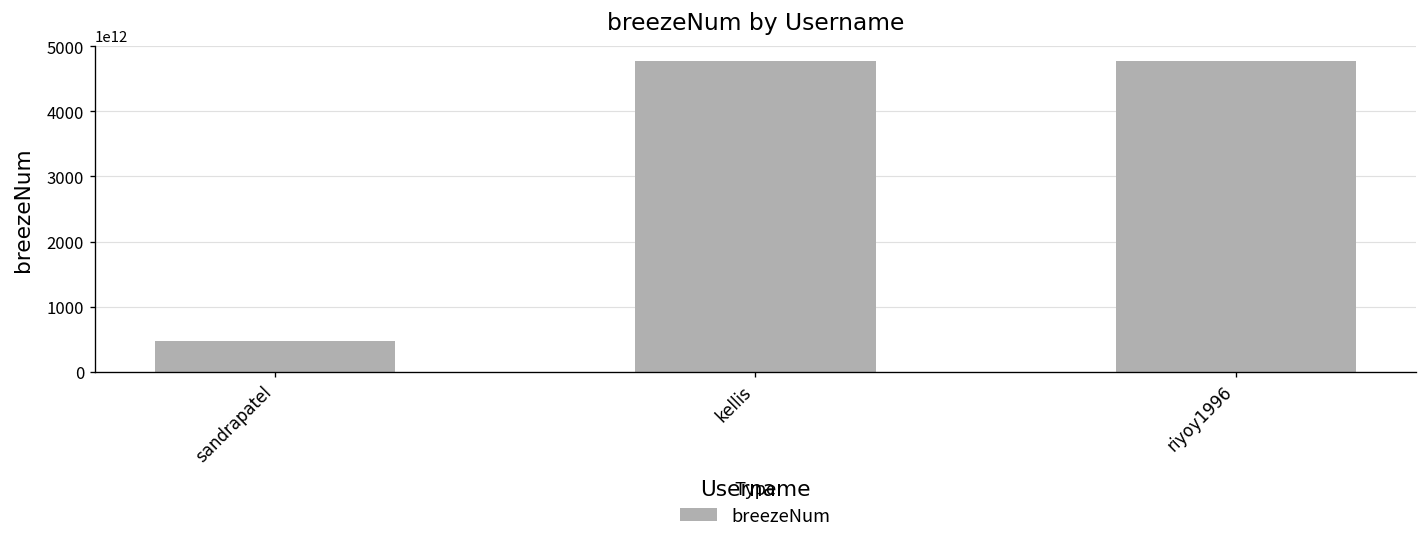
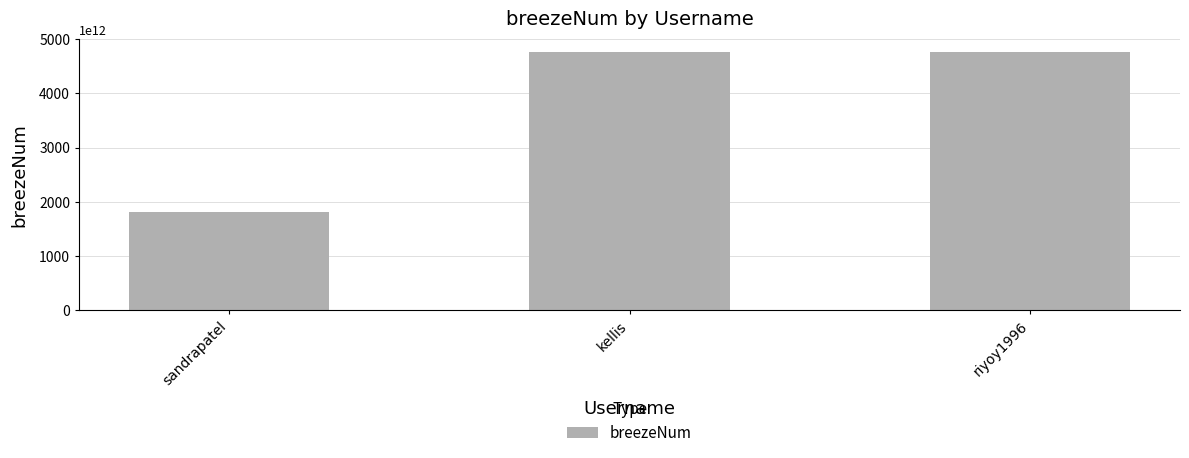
  {
-   "sandrapatel": 500000000000000,
+   "sandrapatel": 1800000000000000,
    "kellis": 4800000000000000,
    "riyoy1996": 4800000000000000
  }
